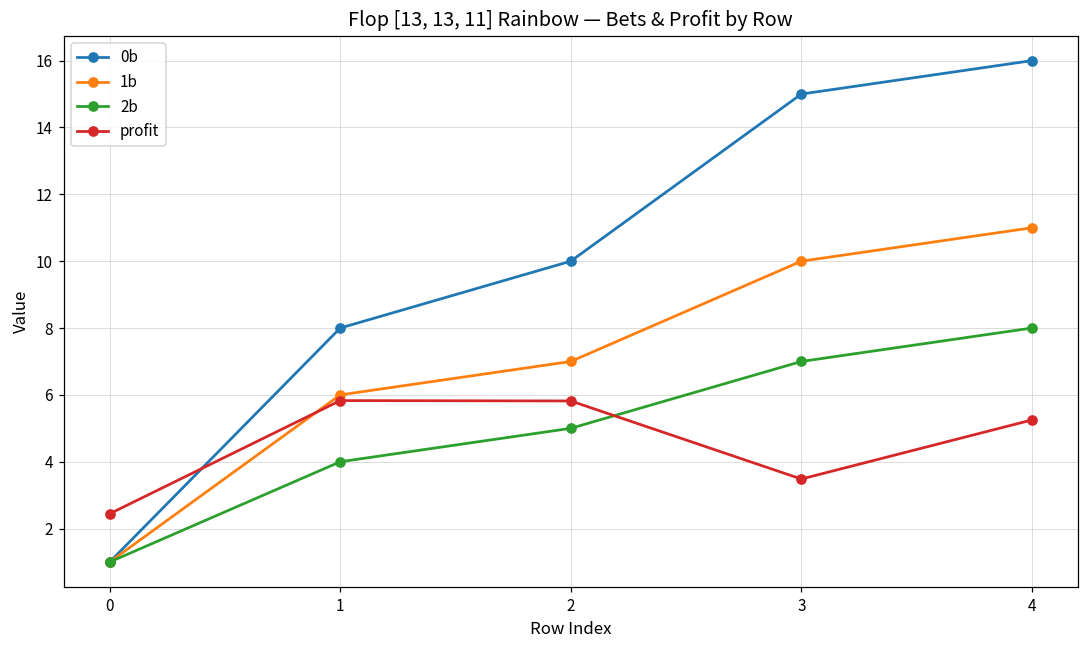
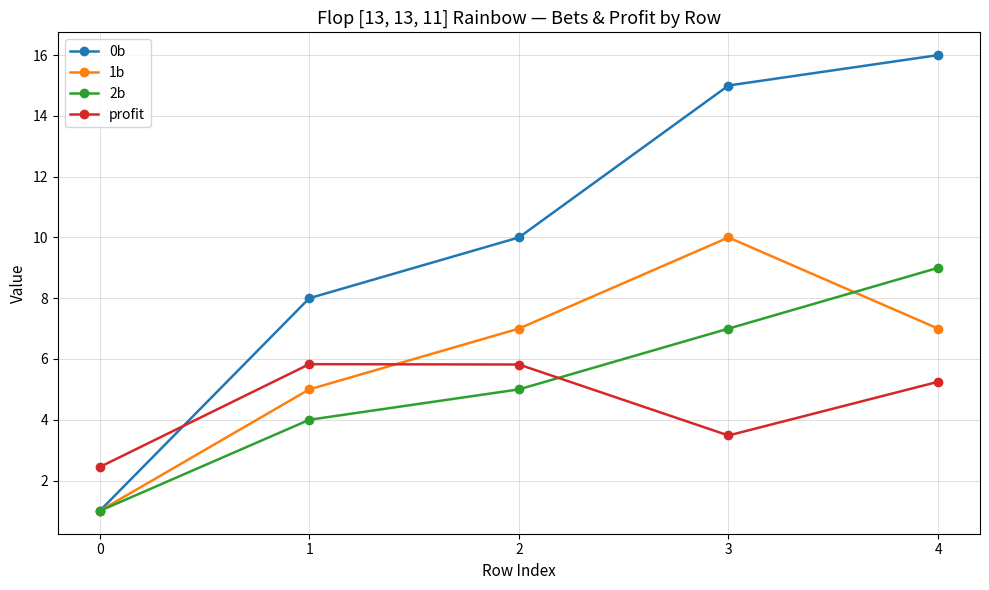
  {
    "0b": {
      "1": 8,
      "2": 10,
      "3": 15,
      "4": 16
    },
    "1b": {
-     "1": 6,
+     "1": 5,
      "2": 7,
      "3": 10,
-     "4": 11
+     "4": 7
    },
    "2b": {
      "1": 4,
      "2": 5,
      "3": 7,
-     "4": 8
+     "4": 9
    },
    "profit": {
      "0": 2.4,
      "1": 5.8,
      "2": 5.8,
      "3": 3.5,
      "4": 5.3
    }
  }
